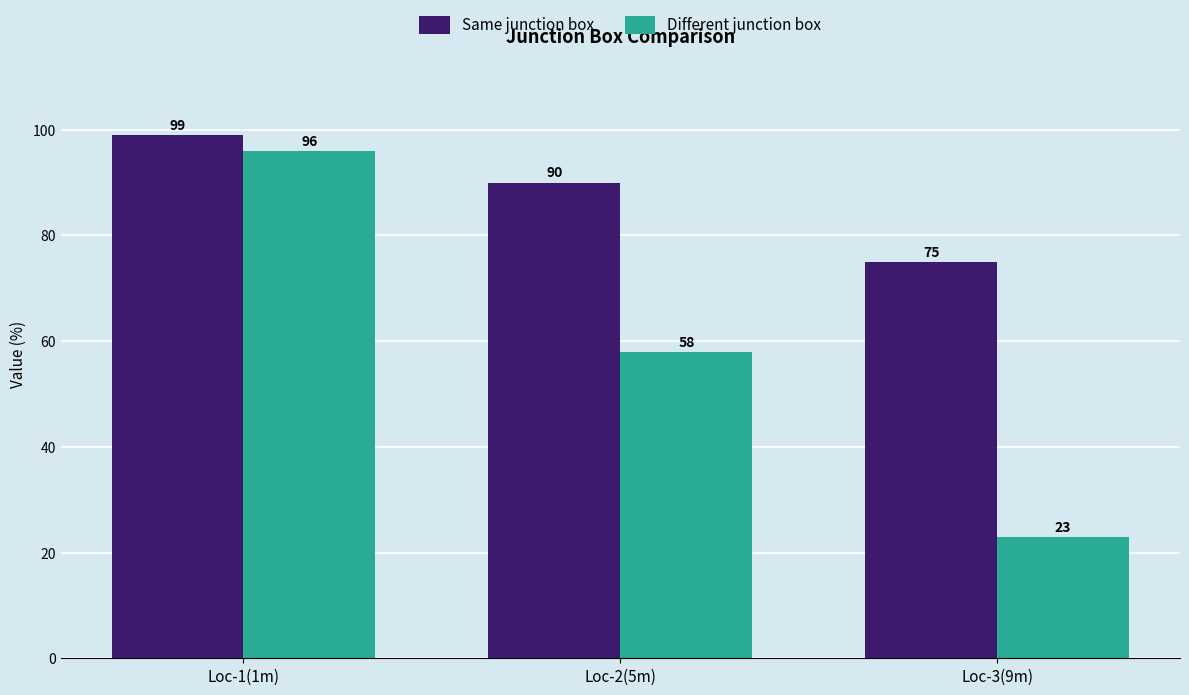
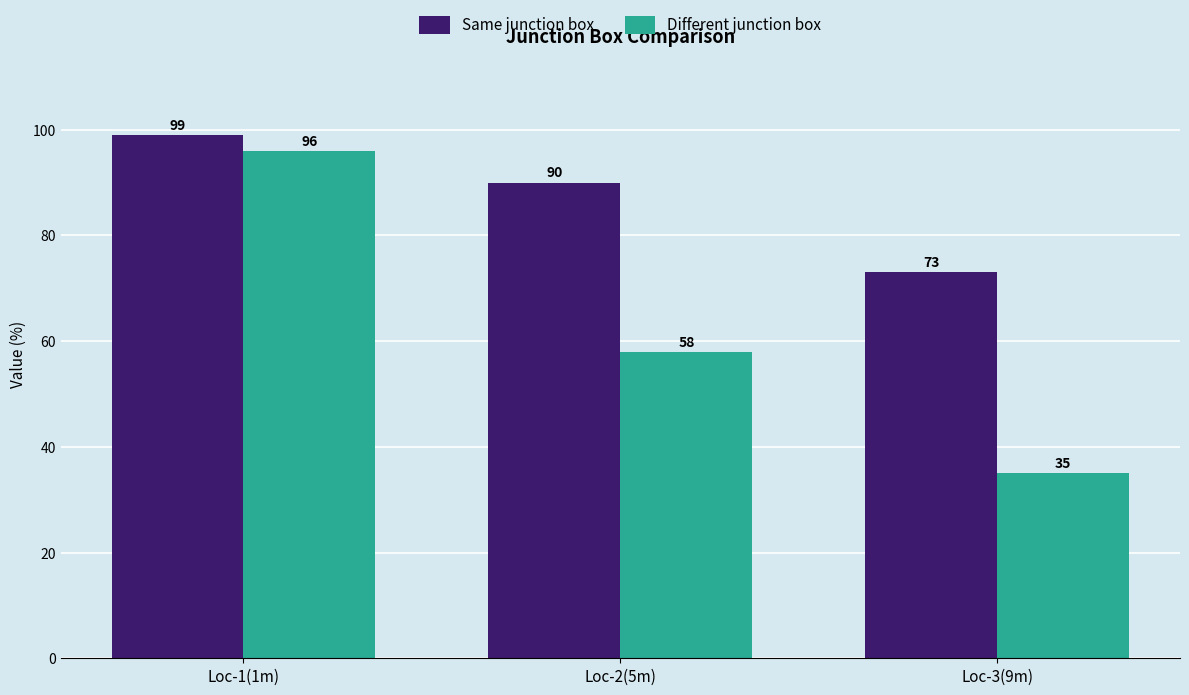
  {
    "Same junction box": {
      "Loc-1(1m)": 99,
      "Loc-2(5m)": 90,
-     "Loc-3(9m)": 75
+     "Loc-3(9m)": 73
    },
    "Different junction box": {
      "Loc-1(1m)": 96,
      "Loc-2(5m)": 58,
-     "Loc-3(9m)": 23
+     "Loc-3(9m)": 35
    }
  }
